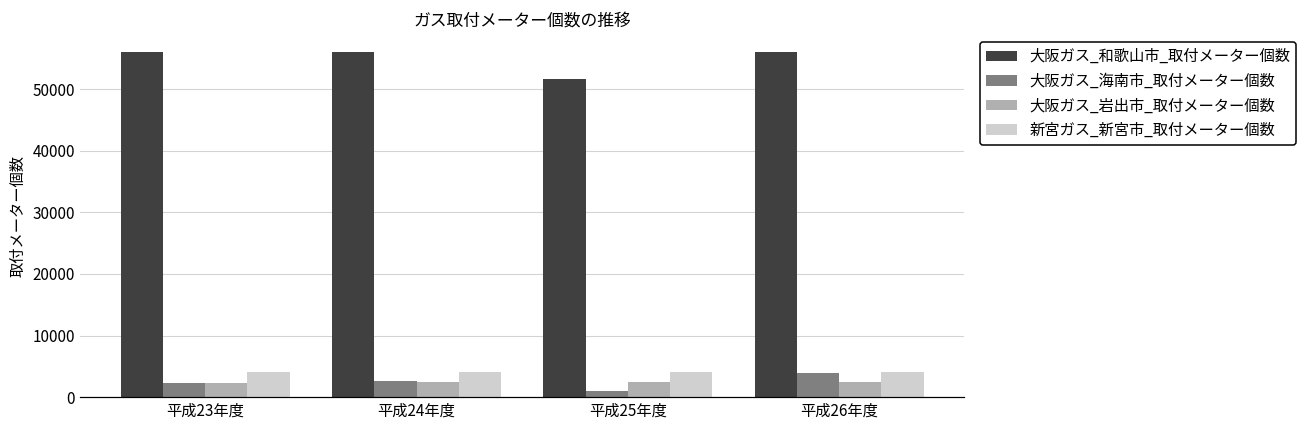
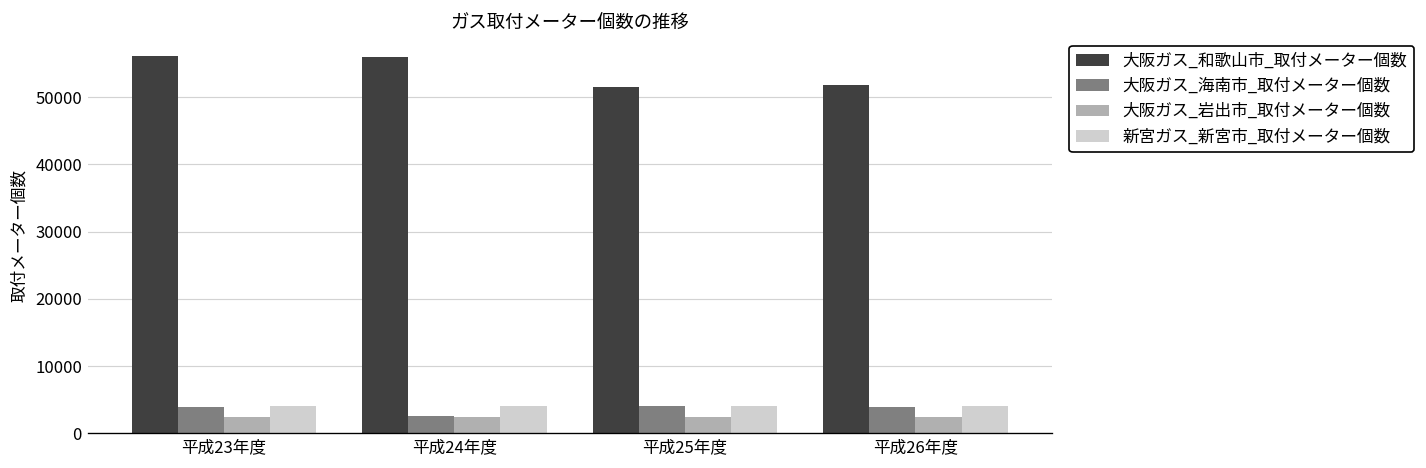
  {
    "大阪ガス_和歌山市_取付メーター個数": {
      "平成23年度": 56000,
      "平成24年度": 56000,
      "平成25年度": 52000,
-     "平成26年度": 56000
+     "平成26年度": 52000
    },
    "大阪ガス_海南市_取付メーター個数": {
-     "平成23年度": 2000,
+     "平成23年度": 4000,
      "平成24年度": 3000,
-     "平成25年度": 1000,
+     "平成25年度": 4000,
      "平成26年度": 4000
    }
  }
